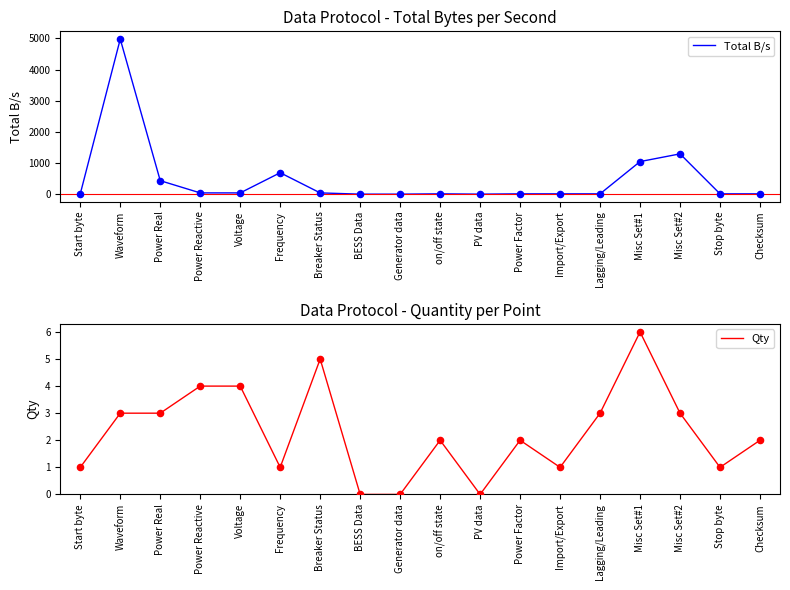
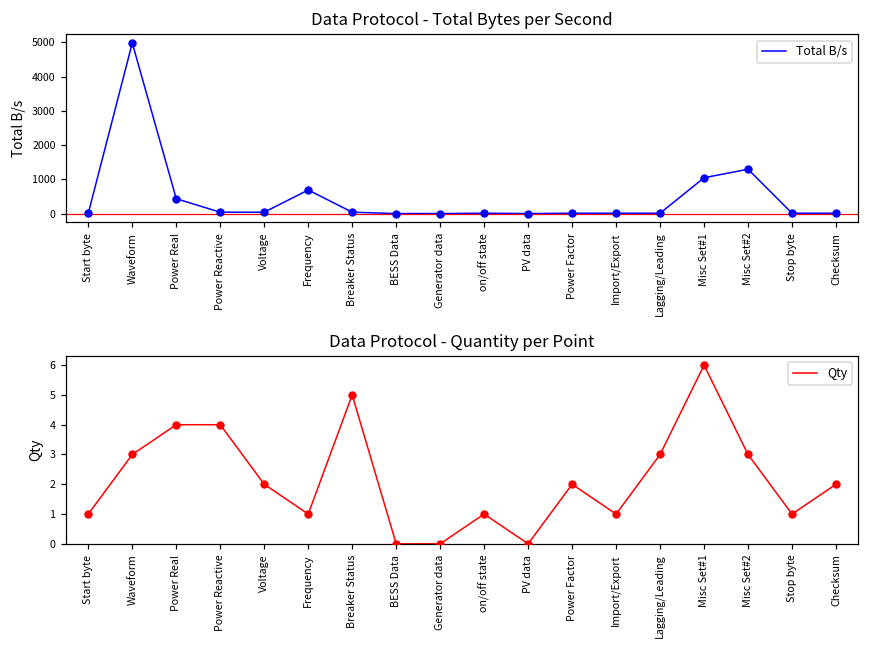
  {
    "Data Protocol - Total Bytes per Second": {
      "Start byte": 0,
      "Waveform": 5000,
      "Power Real": 400,
      "Power Reactive": 0,
      "Voltage": 0,
      "Frequency": 700,
      "Breaker Status": 0,
      "BESS Data": 0,
      "Generator data": 0,
      "on/off state": 0,
      "PV data": 0,
      "Power Factor": 0,
      "Import/Export": 0,
      "Lagging/Leading": 0,
      "Misc Set#1": 1000,
      "Misc Set#2": 1300,
      "Stop byte": 0,
      "Checksum": 0
    },
    "Data Protocol - Quantity per Point": {
      "Start byte": 1,
      "Waveform": 3,
-     "Power Real": 3,
+     "Power Real": 4,
      "Power Reactive": 4,
-     "Voltage": 4,
+     "Voltage": 2,
      "Frequency": 1,
      "Breaker Status": 5,
      "BESS Data": 0,
      "Generator data": 0,
-     "on/off state": 2,
+     "on/off state": 1,
      "PV data": 0,
      "Power Factor": 2,
      "Import/Export": 1,
      "Lagging/Leading": 3,
      "Misc Set#1": 6,
      "Misc Set#2": 3,
      "Stop byte": 1,
      "Checksum": 2
    }
  }
